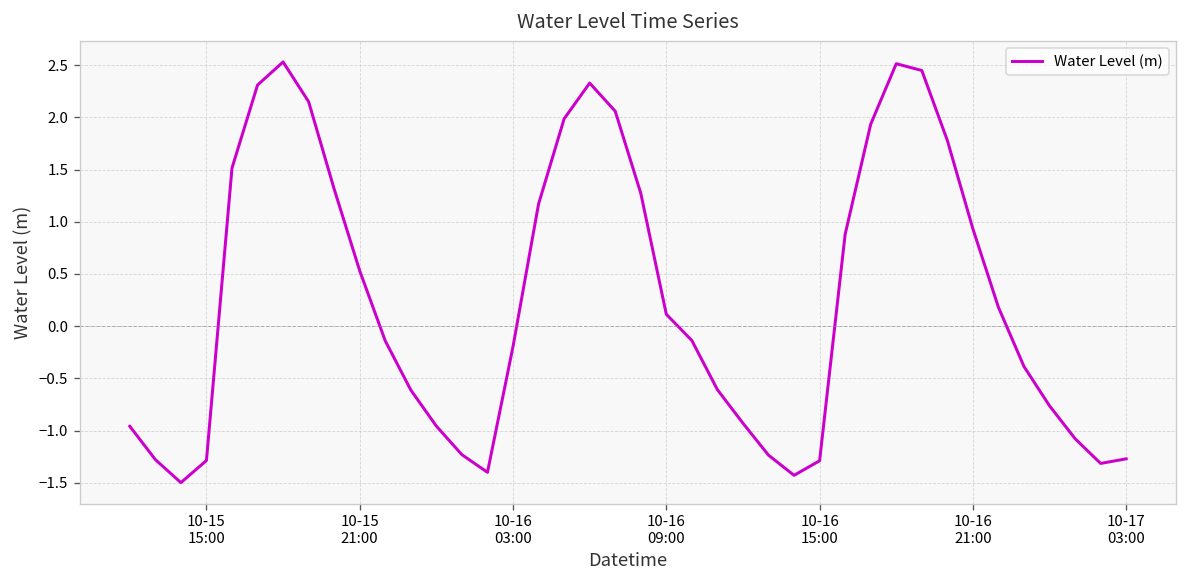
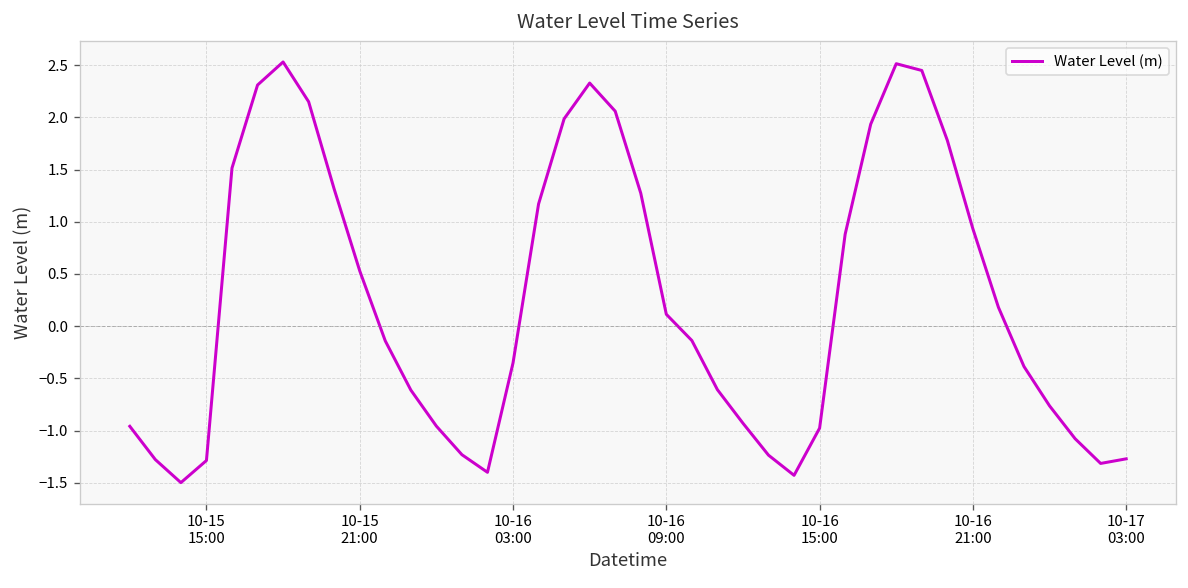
  {
    "10-15 15:00": -1.3,
    "10-15 21:00": 0.5,
-   "10-16 03:00": -0.2,
+   "10-16 03:00": -0.4,
    "10-16 09:00": 0.1,
-   "10-16 15:00": -1.3,
+   "10-16 15:00": -1.0,
    "10-16 21:00": 0.9,
    "10-17 03:00": -1.3
  }
